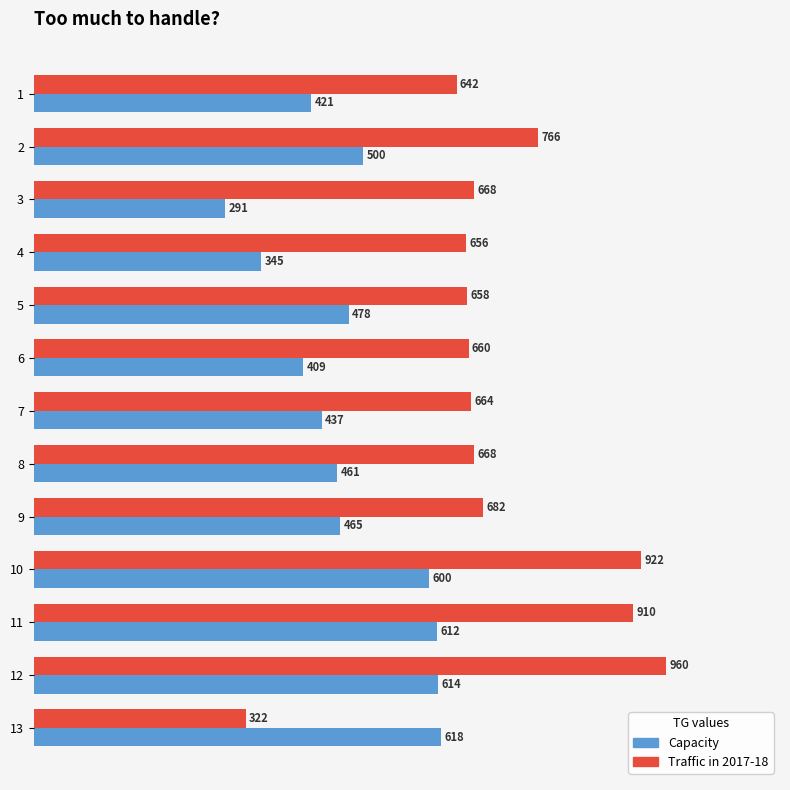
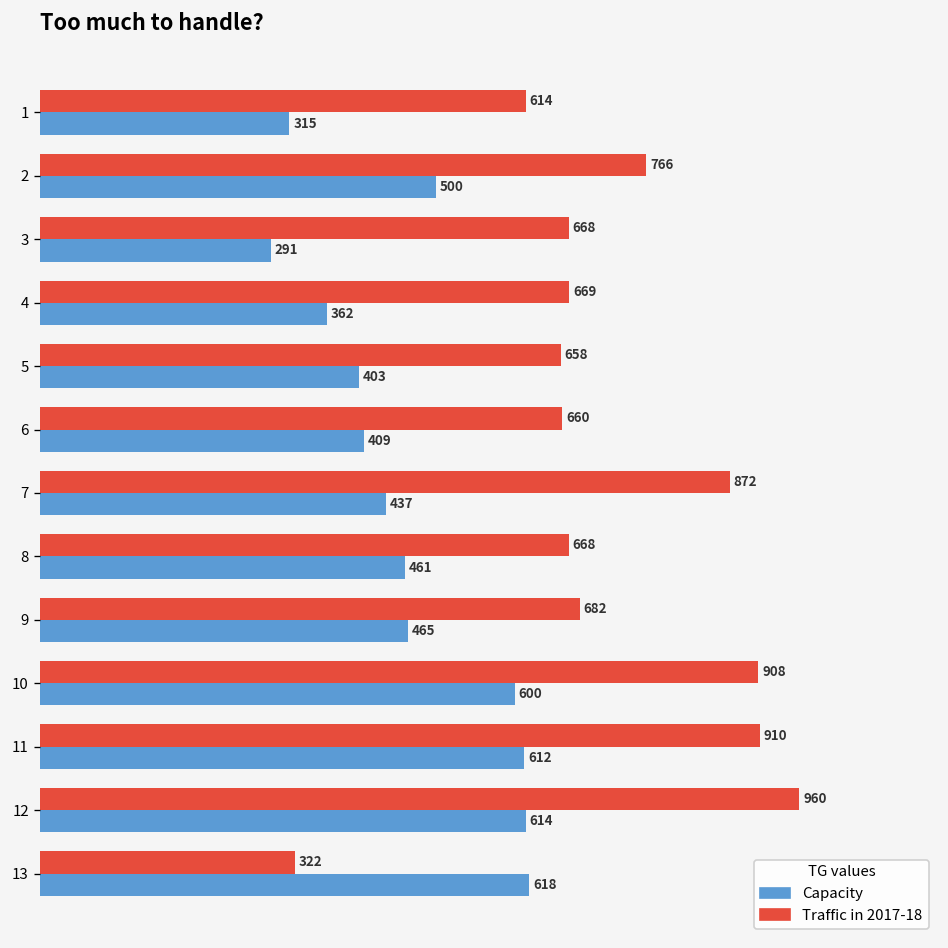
  {
    "Capacity": {
-     "1": 421,
+     "1": 315,
      "2": 500,
      "3": 291,
-     "4": 345,
-     "5": 478,
+     "4": 362,
+     "5": 403,
      "6": 409,
      "7": 437,
      "8": 461,
      "9": 465,
      "10": 600,
      "11": 612,
      "12": 614,
      "13": 618
    },
    "Traffic in 2017-18": {
-     "1": 642,
+     "1": 614,
      "2": 766,
      "3": 668,
-     "4": 656,
+     "4": 669,
      "5": 658,
      "6": 660,
-     "7": 664,
+     "7": 872,
      "8": 668,
      "9": 682,
-     "10": 922,
+     "10": 908,
      "11": 910,
      "12": 960,
      "13": 322
    }
  }
